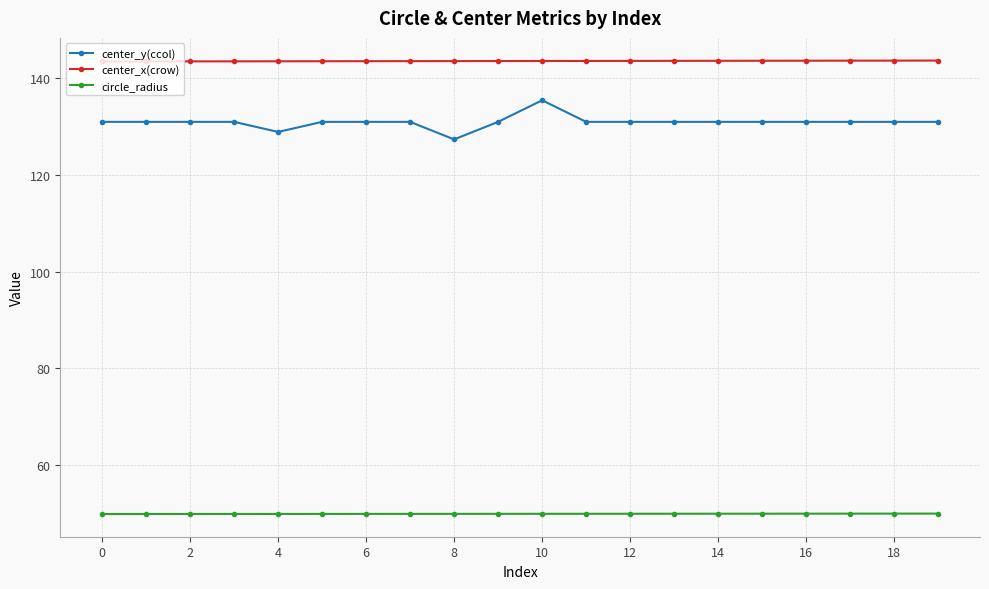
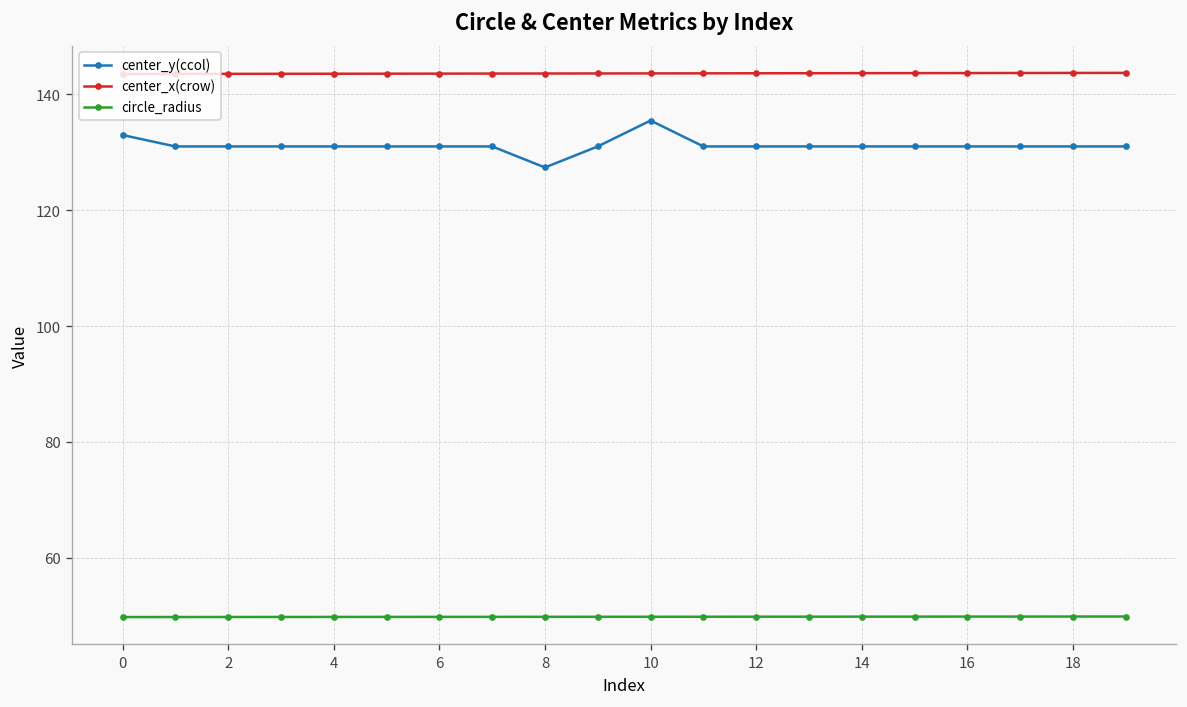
  {
    "center_y(ccol)": {
-     "0": 131,
+     "0": 133,
      "2": 131,
-     "4": 129,
+     "4": 131,
      "6": 131,
      "8": 127,
      "10": 135,
      "12": 131,
      "14": 131,
      "16": 131,
      "18": 131
    },
    "center_x(crow)": {
      "2": 144,
      "4": 144,
      "6": 144,
      "8": 144,
      "10": 144,
      "12": 144,
      "14": 144,
      "16": 144,
      "18": 144
    },
    "circle_radius": {
      "0": 50,
      "2": 50,
      "4": 50,
      "6": 50,
      "8": 50,
      "10": 50,
      "12": 50,
      "14": 50,
      "16": 50,
      "18": 50
    }
  }
